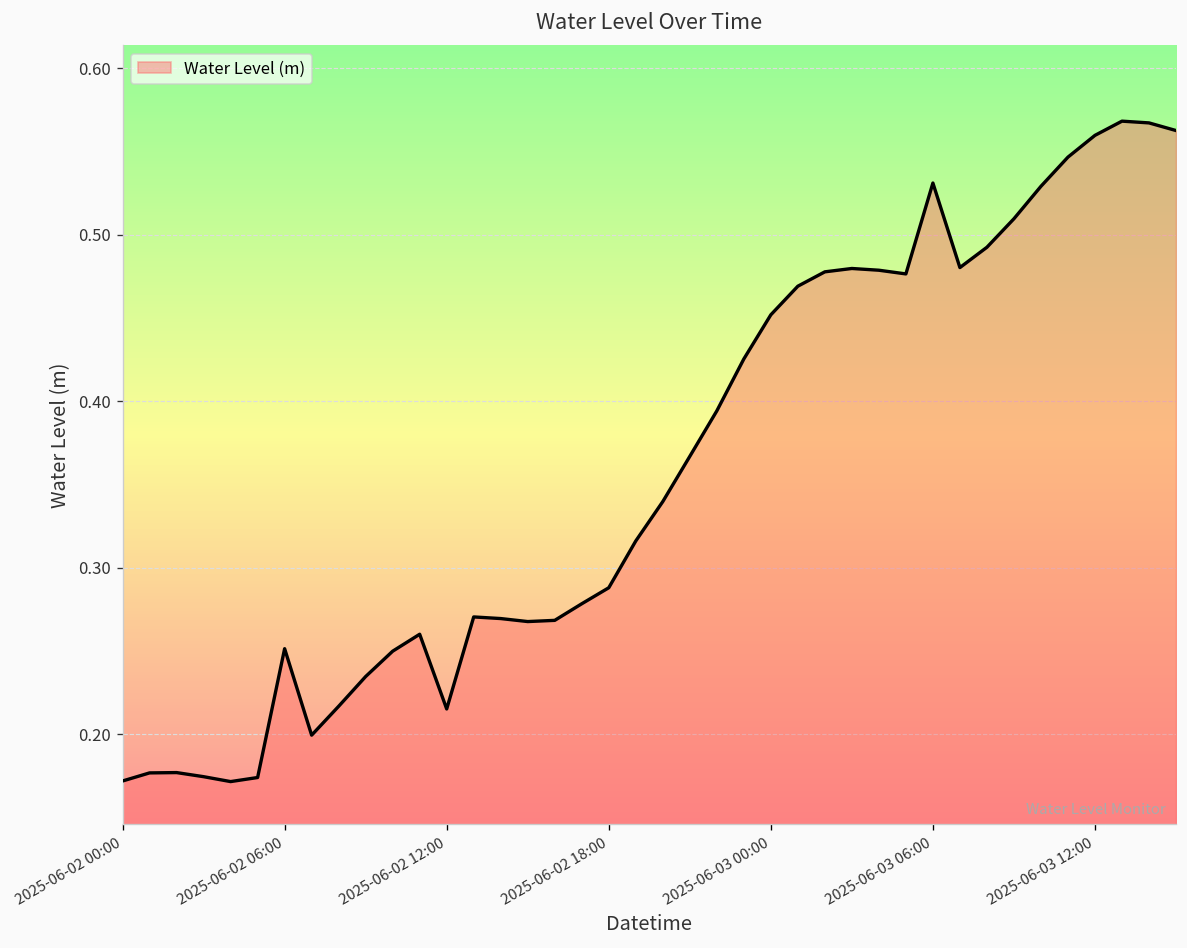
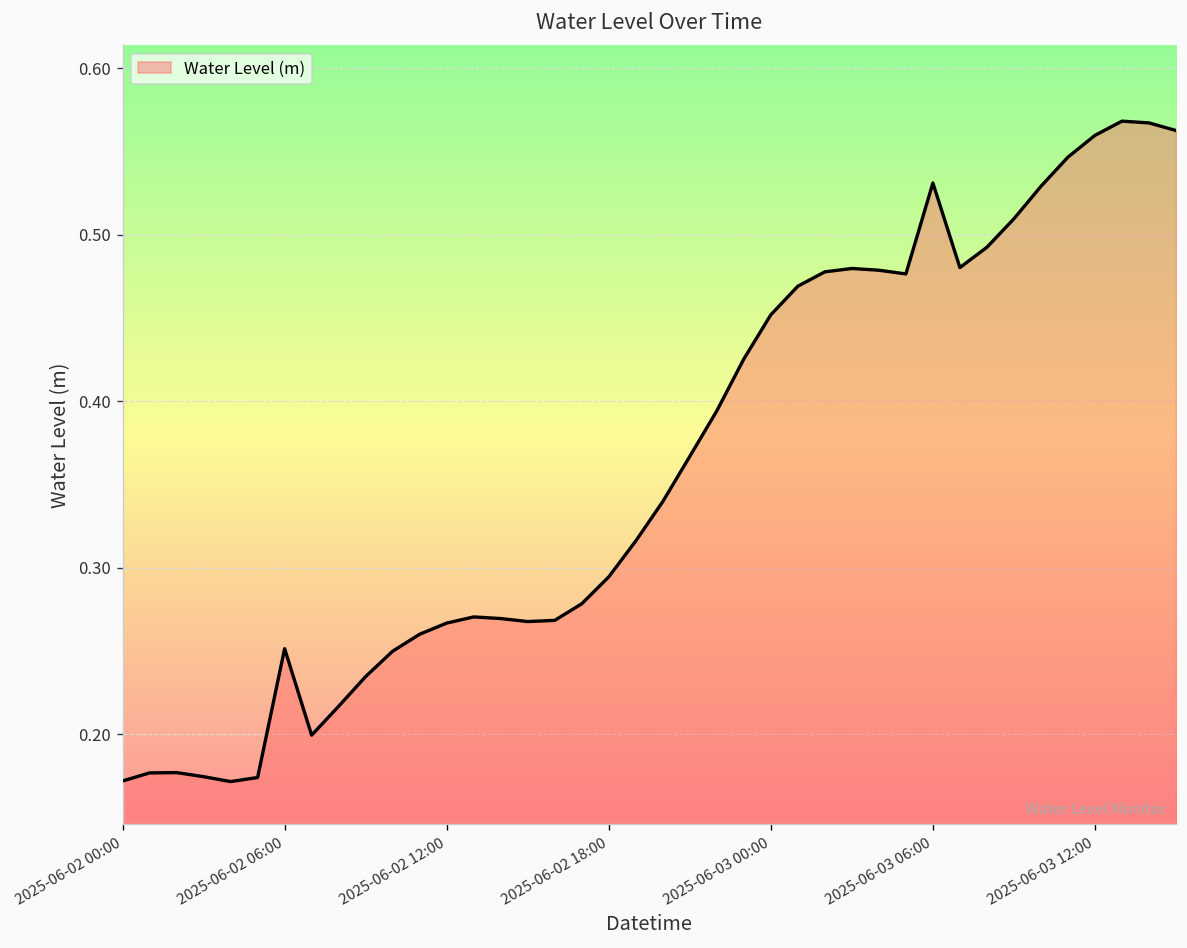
  {
    "2025-06-02 00:00": 0.172,
    "2025-06-02 06:00": 0.251,
-   "2025-06-02 12:00": 0.215,
-   "2025-06-02 18:00": 0.288,
+   "2025-06-02 12:00": 0.267,
+   "2025-06-02 18:00": 0.295,
    "2025-06-03 00:00": 0.452,
    "2025-06-03 06:00": 0.531,
    "2025-06-03 12:00": 0.560
  }
